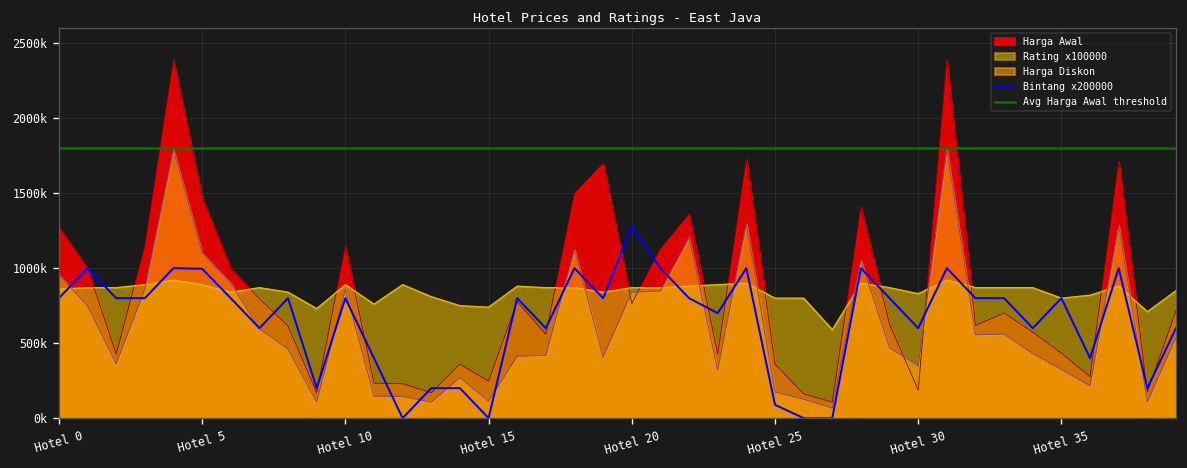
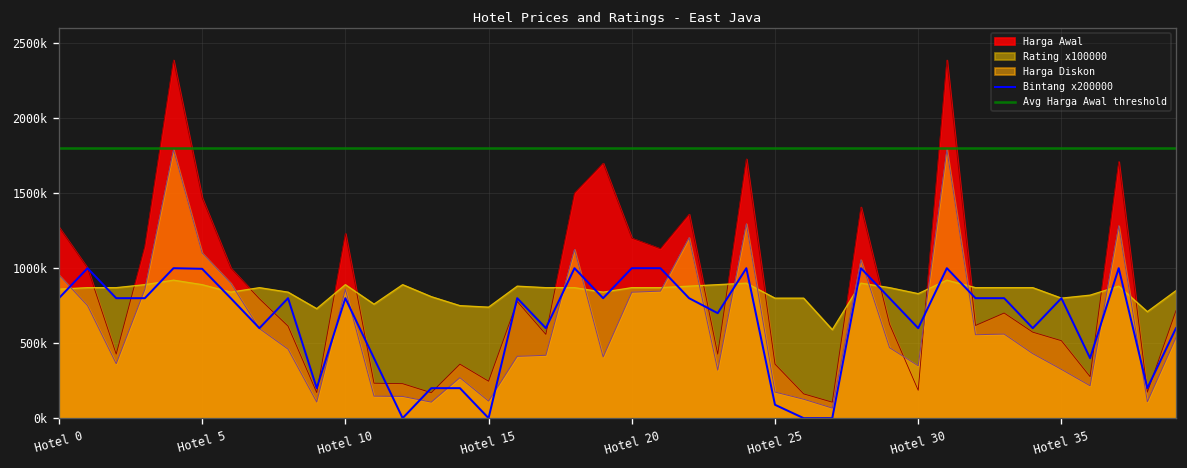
  {
    "Harga Awal": {
      "Hotel 0": 1270000,
      "Hotel 5": 1470000,
-     "Hotel 10": 1150000,
+     "Hotel 10": 1230000,
      "Hotel 15": 250000,
-     "Hotel 20": 760000,
+     "Hotel 20": 1200000,
      "Hotel 25": 360000,
      "Hotel 30": 190000,
-     "Hotel 35": 430000
+     "Hotel 35": 520000
    },
    "Bintang x200000": {
      "Hotel 0": 800000,
      "Hotel 5": 1000000,
      "Hotel 10": 800000,
      "Hotel 15": 0,
-     "Hotel 20": 1280000,
+     "Hotel 20": 1000000,
      "Hotel 25": 90000,
      "Hotel 30": 600000
    }
  }
